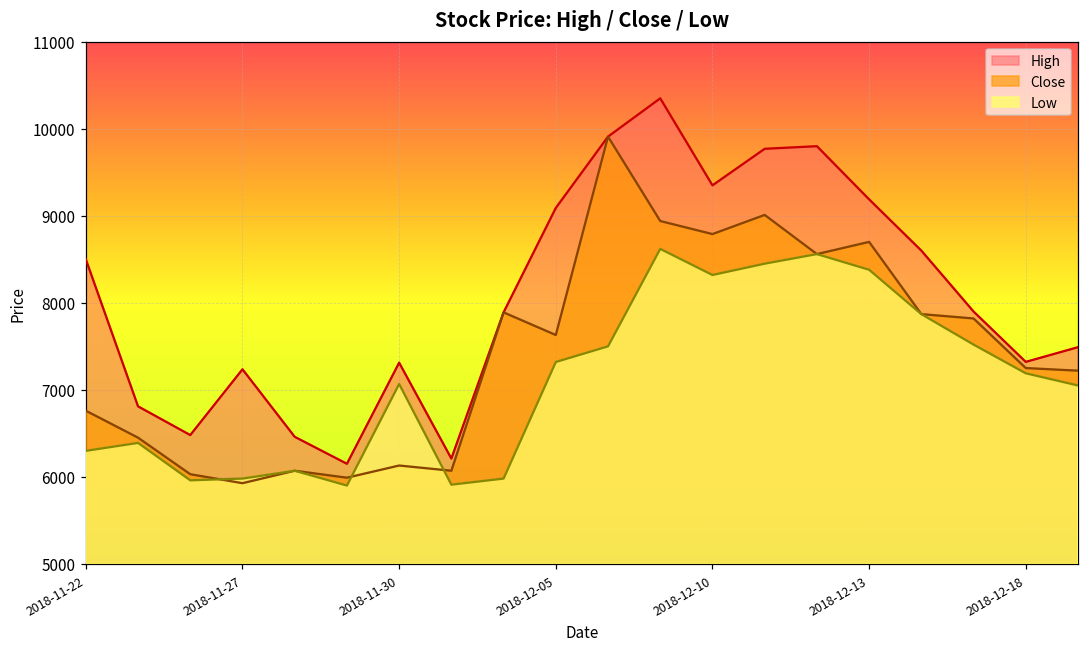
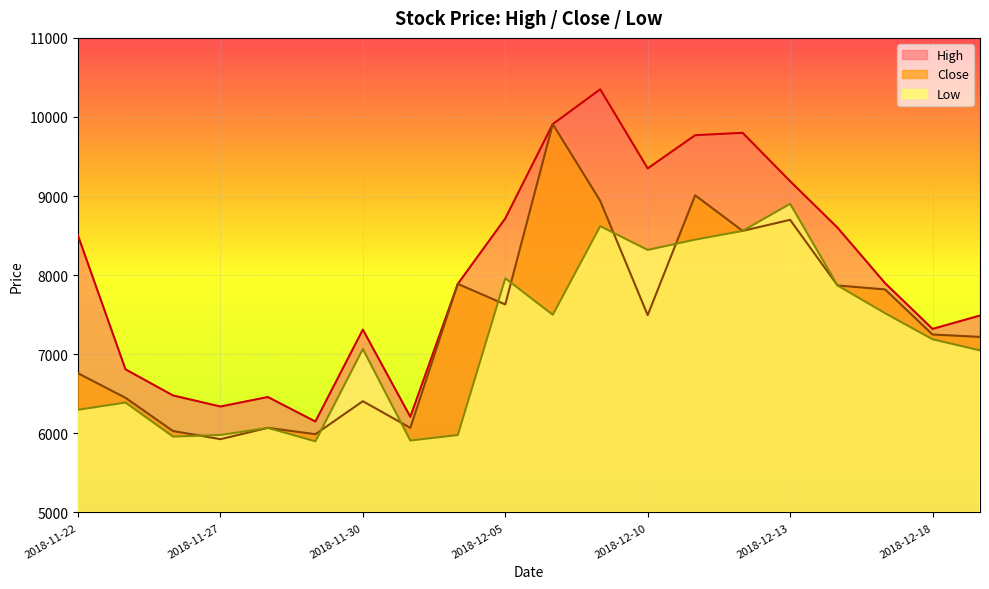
  {
    "High": {
      "2018-11-22": 8500,
-     "2018-11-27": 7200,
+     "2018-11-27": 6300,
      "2018-11-30": 7300,
-     "2018-12-05": 9100,
+     "2018-12-05": 8700,
      "2018-12-10": 9400,
      "2018-12-13": 9200,
      "2018-12-18": 7300
    },
    "Close": {
      "2018-11-22": 6800,
      "2018-11-27": 5900,
-     "2018-11-30": 6100,
+     "2018-11-30": 6400,
      "2018-12-05": 7600,
-     "2018-12-10": 8800,
+     "2018-12-10": 7500,
      "2018-12-13": 8700,
      "2018-12-18": 7300
    },
    "Low": {
      "2018-11-22": 6300,
      "2018-11-27": 6000,
      "2018-11-30": 7100,
-     "2018-12-05": 7300,
+     "2018-12-05": 8000,
      "2018-12-10": 8300,
-     "2018-12-13": 8400,
+     "2018-12-13": 8900,
      "2018-12-18": 7200
    }
  }
